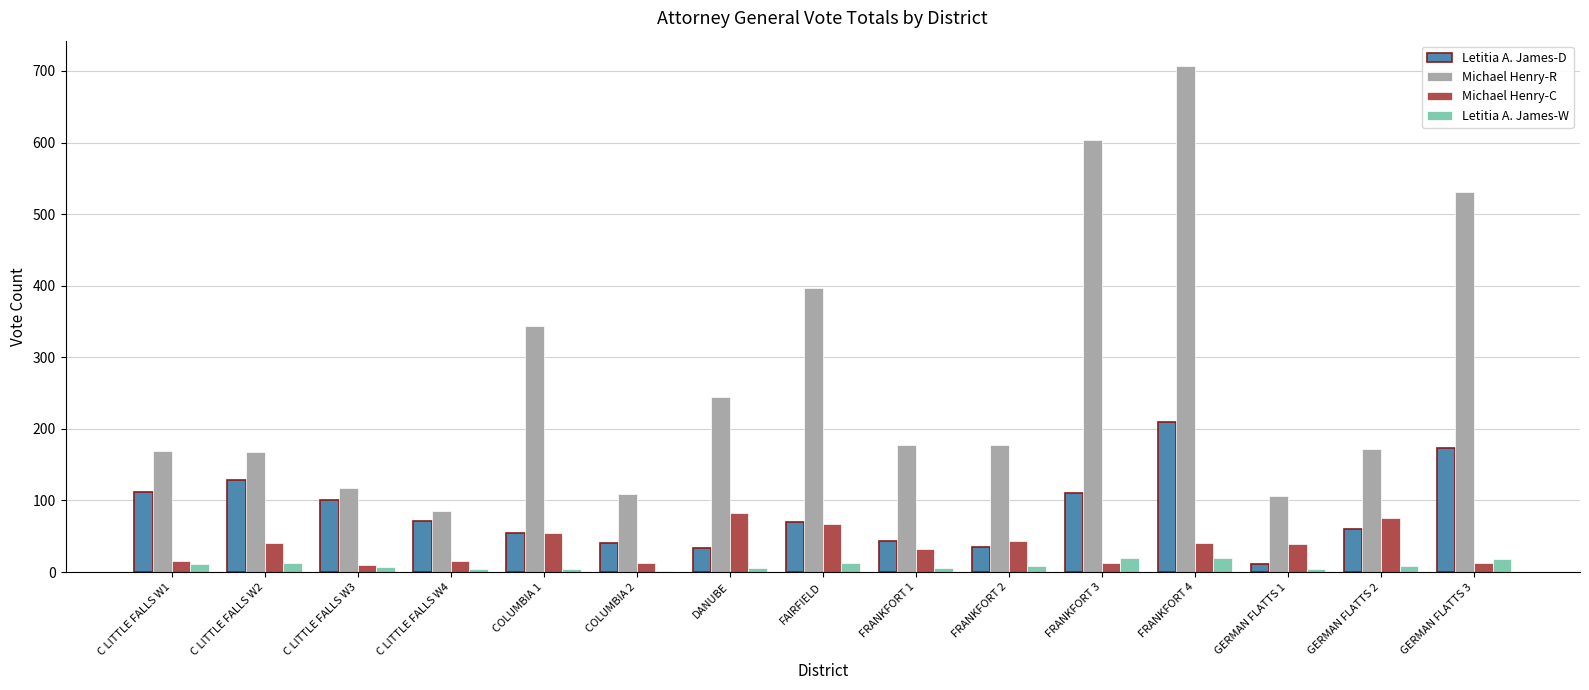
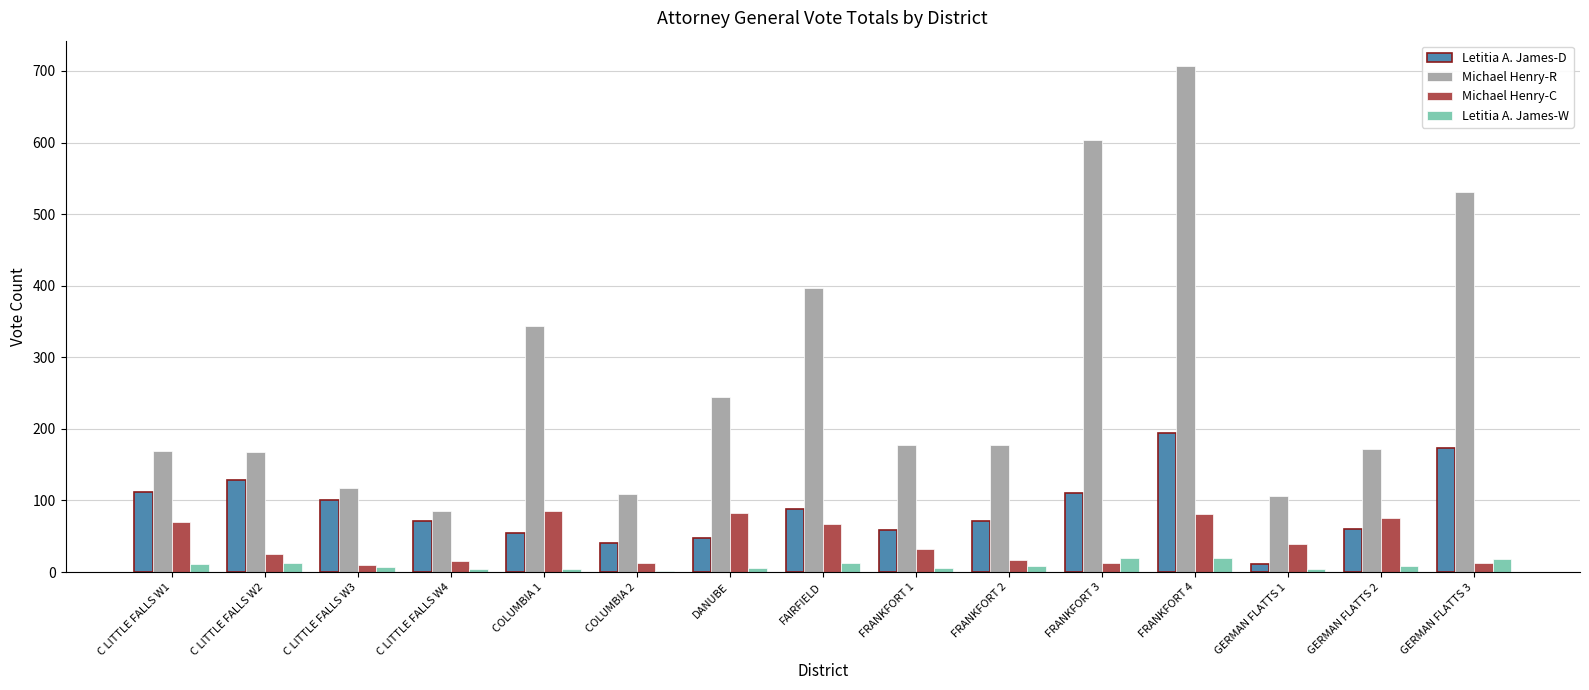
  {
    "Letitia A. James-D": {
      "C LITTLE FALLS W1": 110,
      "C LITTLE FALLS W2": 130,
      "C LITTLE FALLS W3": 100,
      "C LITTLE FALLS W4": 70,
      "COLUMBIA 1": 60,
      "COLUMBIA 2": 40,
-     "DANUBE": 30,
-     "FAIRFIELD": 70,
-     "FRANKFORT 1": 40,
-     "FRANKFORT 2": 40,
+     "DANUBE": 50,
+     "FAIRFIELD": 90,
+     "FRANKFORT 1": 60,
+     "FRANKFORT 2": 70,
      "FRANKFORT 3": 110,
-     "FRANKFORT 4": 210,
+     "FRANKFORT 4": 190,
      "GERMAN FLATTS 1": 10,
      "GERMAN FLATTS 2": 60,
      "GERMAN FLATTS 3": 170
    },
    "Michael Henry-C": {
-     "C LITTLE FALLS W1": 20,
-     "C LITTLE FALLS W2": 40,
+     "C LITTLE FALLS W1": 70,
+     "C LITTLE FALLS W2": 30,
      "C LITTLE FALLS W3": 10,
      "C LITTLE FALLS W4": 20,
-     "COLUMBIA 1": 50,
+     "COLUMBIA 1": 90,
      "COLUMBIA 2": 10,
      "DANUBE": 80,
      "FAIRFIELD": 70,
      "FRANKFORT 1": 30,
-     "FRANKFORT 2": 40,
+     "FRANKFORT 2": 20,
      "FRANKFORT 3": 10,
-     "FRANKFORT 4": 40,
+     "FRANKFORT 4": 80,
      "GERMAN FLATTS 1": 40,
      "GERMAN FLATTS 2": 80,
      "GERMAN FLATTS 3": 10
    }
  }
